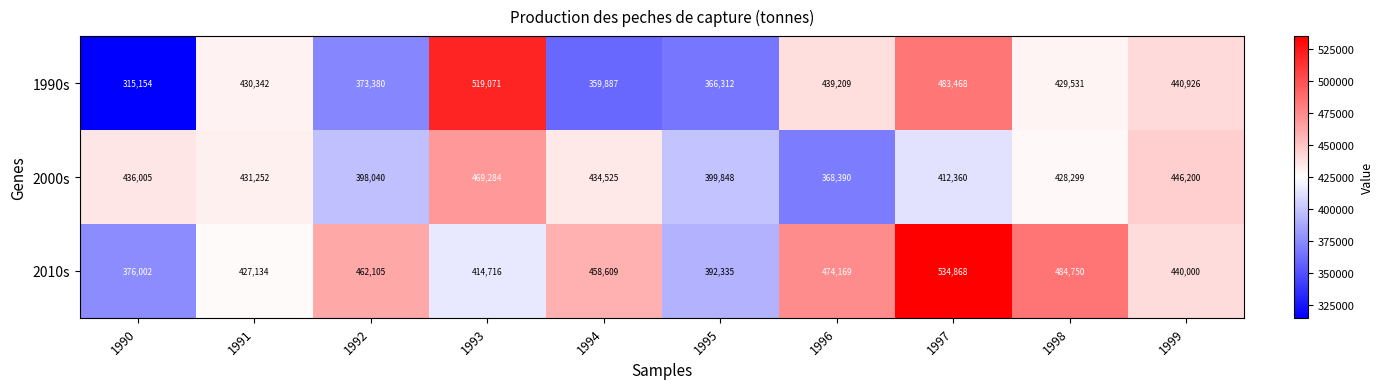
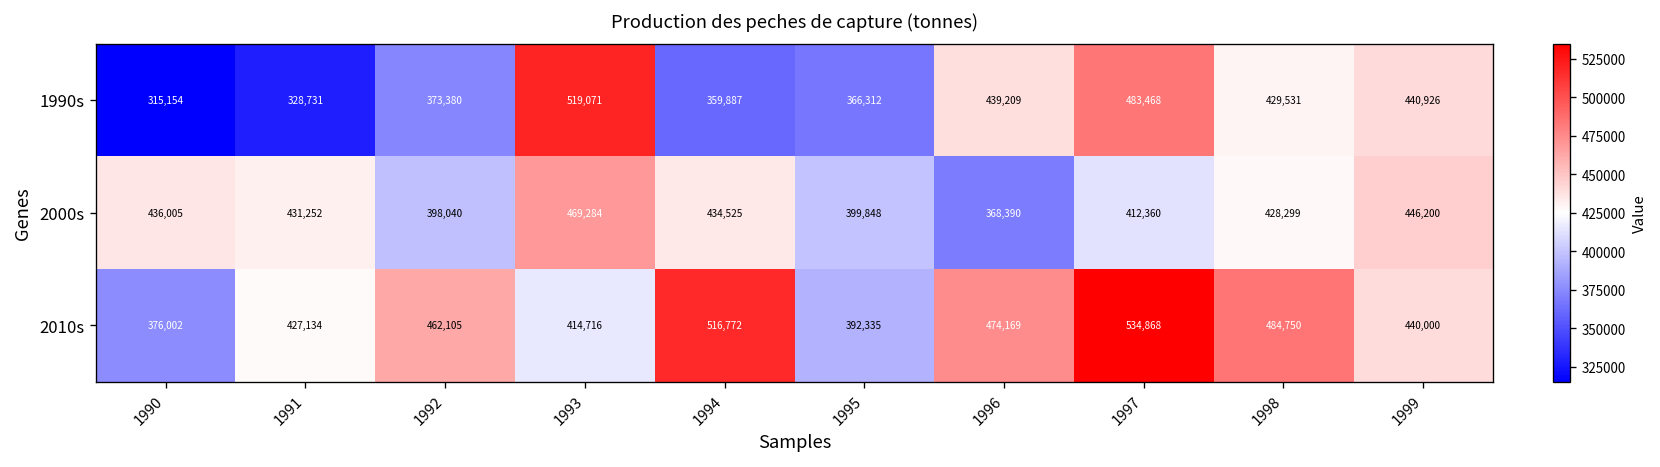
  {
    "1990s": {
      "1990": "315,154",
-     "1991": "430,342",
+     "1991": "328,731",
      "1992": "373,380",
      "1993": "519,071",
      "1994": "359,887",
      "1995": "366,312",
      "1996": "439,209",
      "1997": "483,468",
      "1998": "429,531",
      "1999": "440,926"
    },
    "2000s": {
      "1990": "436,005",
      "1991": "431,252",
      "1992": "398,040",
      "1993": "469,284",
      "1994": "434,525",
      "1995": "399,848",
      "1996": "368,390",
      "1997": "412,360",
      "1998": "428,299",
      "1999": "446,200"
    },
    "2010s": {
      "1990": "376,002",
      "1991": "427,134",
      "1992": "462,105",
      "1993": "414,716",
-     "1994": "458,609",
+     "1994": "516,772",
      "1995": "392,335",
      "1996": "474,169",
      "1997": "534,868",
      "1998": "484,750",
      "1999": "440,000"
    }
  }
